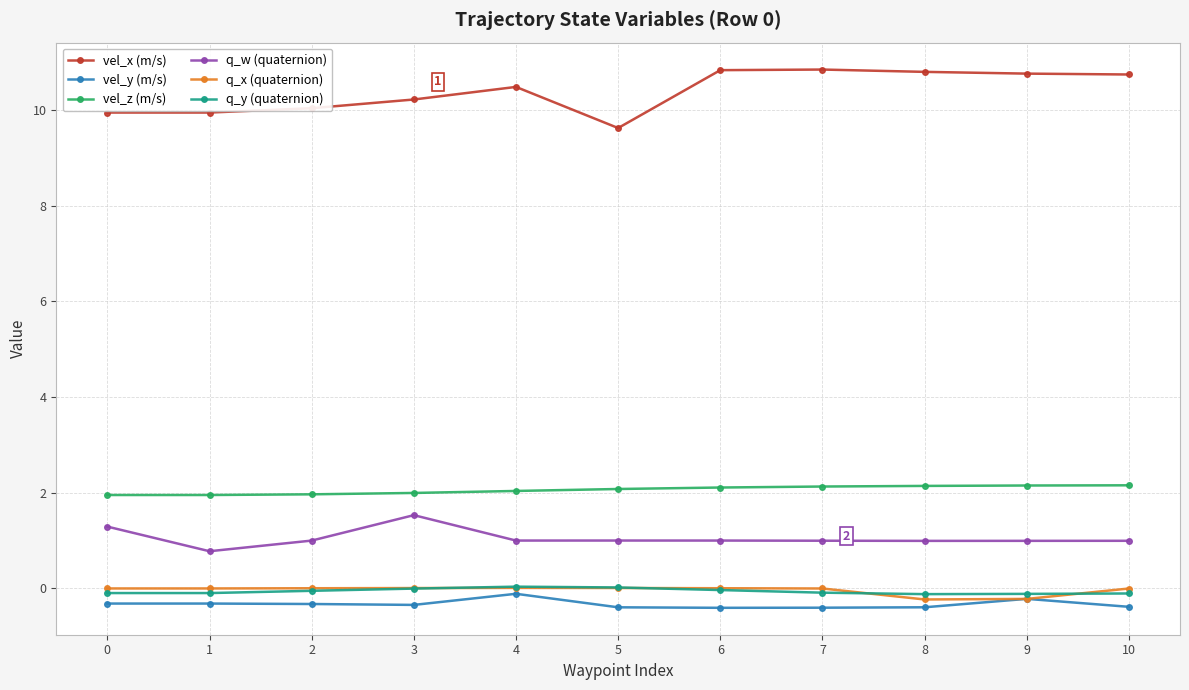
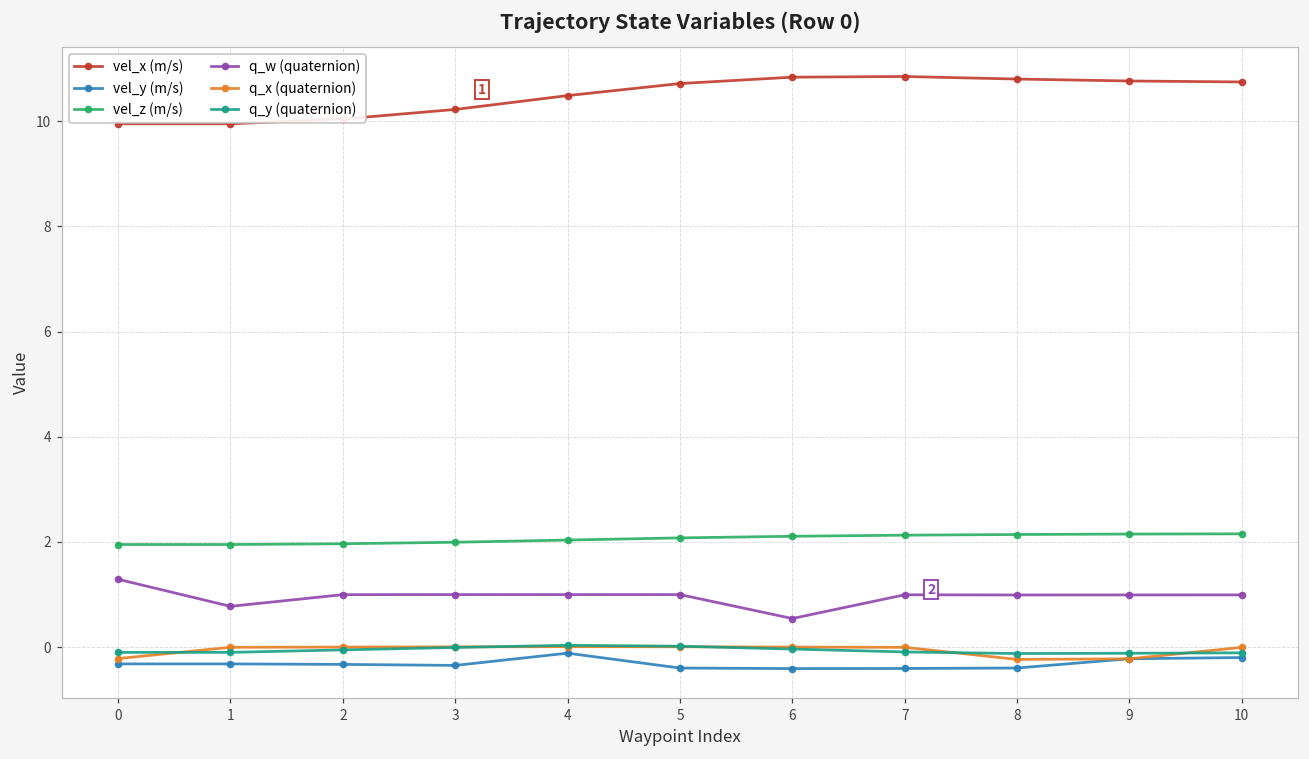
  {
    "vel_x (m/s)": {
      "0": 9.9,
      "1": 9.9,
      "4": 10.5,
-     "5": 9.6,
+     "5": 10.7,
      "6": 10.8,
      "7": 10.8,
      "8": 10.8,
      "9": 10.8,
      "10": 10.7
    },
    "vel_y (m/s)": {
      "0": -0.3,
      "1": -0.3,
      "2": -0.3,
      "3": -0.3,
      "4": -0.1,
      "5": -0.4,
      "6": -0.4,
      "7": -0.4,
      "8": -0.4,
-     "10": -0.4
+     "10": -0.2
    },
    "q_w (quaternion)": {
      "0": 1.3,
      "1": 0.8,
      "2": 1.0,
-     "3": 1.5,
+     "3": 1.0,
      "4": 1.0,
      "5": 1.0,
-     "6": 1.0,
+     "6": 0.5,
      "8": 1.0,
      "9": 1.0,
      "10": 1.0
    },
    "q_x (quaternion)": {
-     "0": 0.0,
+     "0": -0.2,
      "1": 0.0,
      "7": 0.0,
      "8": -0.2,
      "10": 0.0
    }
  }
